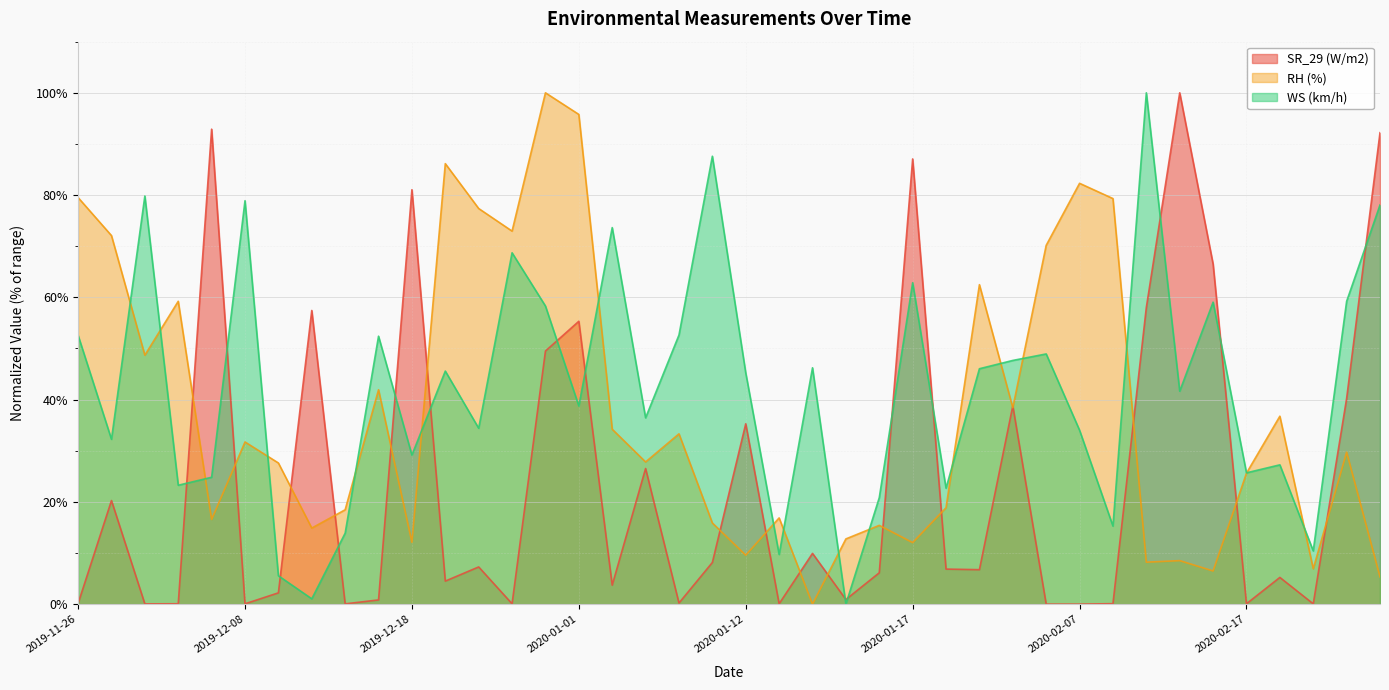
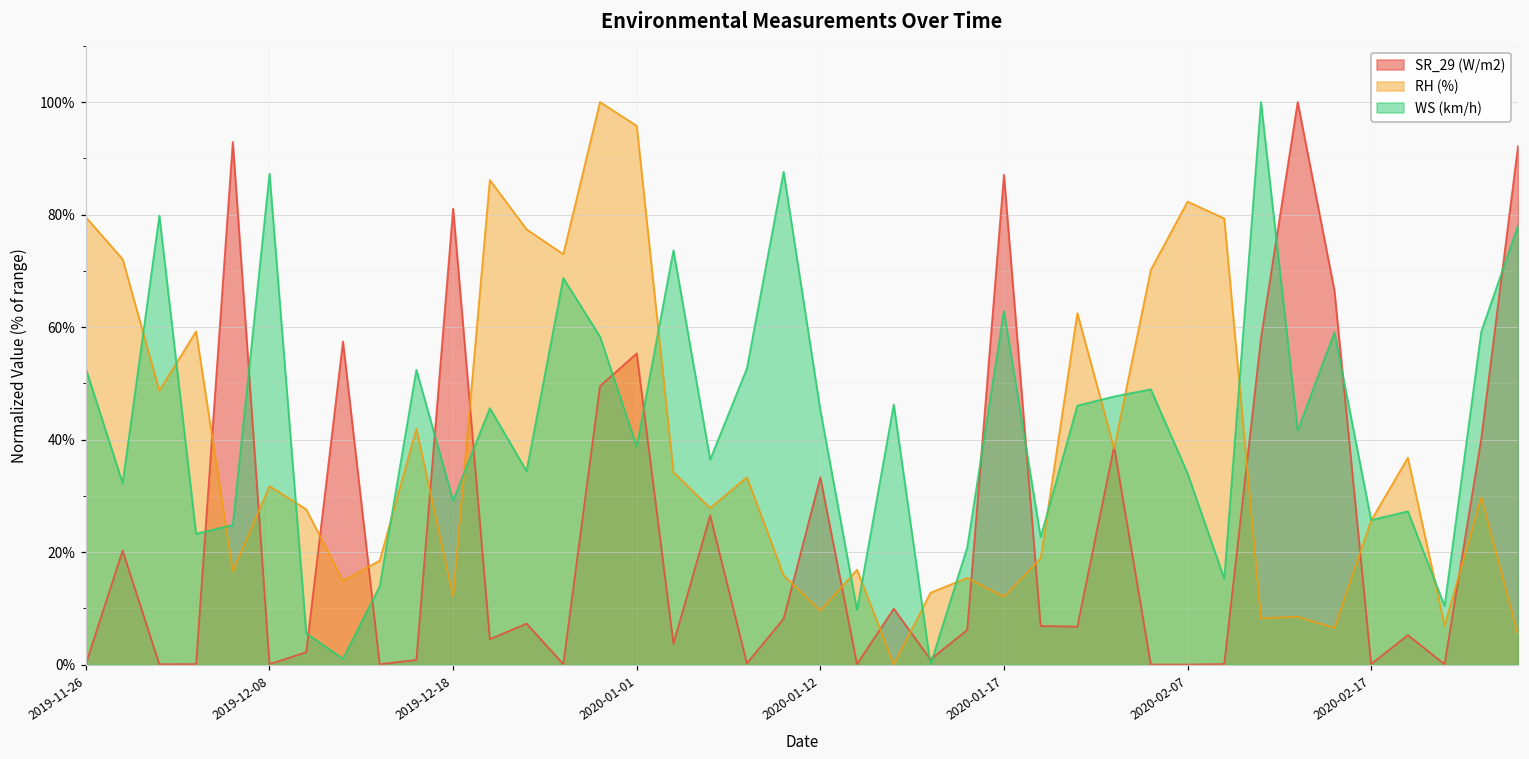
  {
    "SR_29 (W/m2)": {
      "2019-11-26": "0%",
      "2019-12-08": "0%",
      "2019-12-18": "81%",
      "2020-01-01": "55%",
-     "2020-01-12": "35%",
+     "2020-01-12": "33%",
      "2020-01-17": "87%",
      "2020-02-07": "0%",
      "2020-02-17": "0%"
    },
    "RH (%)": {
      "2019-11-26": "80%",
      "2019-12-08": "32%",
      "2019-12-18": "12%",
      "2020-01-01": "96%",
      "2020-01-12": "10%",
      "2020-01-17": "12%",
      "2020-02-07": "82%"
    },
    "WS (km/h)": {
      "2019-11-26": "53%",
-     "2019-12-08": "79%",
+     "2019-12-08": "87%",
      "2019-12-18": "29%",
      "2020-01-01": "39%",
      "2020-01-12": "45%",
      "2020-01-17": "63%",
      "2020-02-07": "34%"
    }
  }
